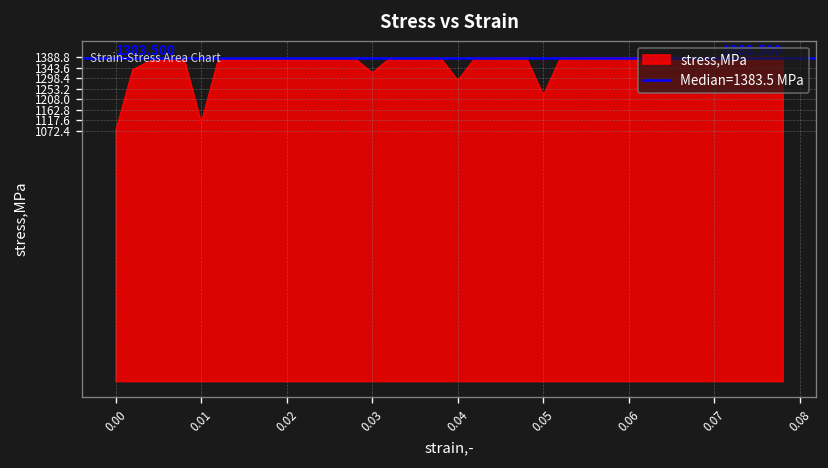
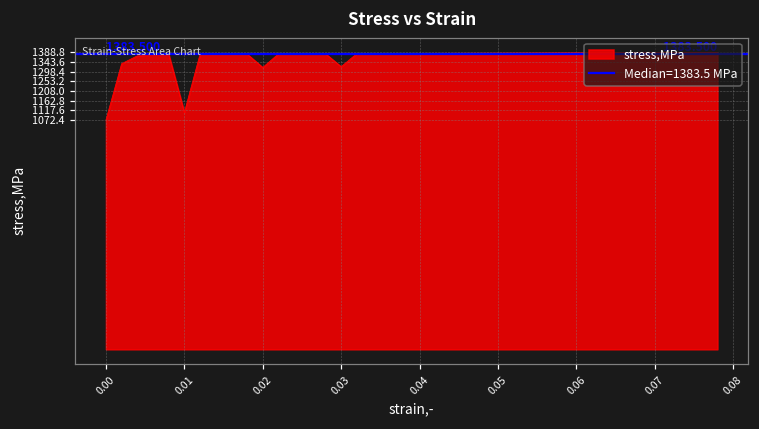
  {
    "0.00": 1070,
    "0.01": 1110,
-   "0.02": 1380,
+   "0.02": 1320,
    "0.03": 1320,
-   "0.04": 1290,
-   "0.05": 1230,
+   "0.04": 1380,
+   "0.05": 1390,
    "0.06": 1390
  }
